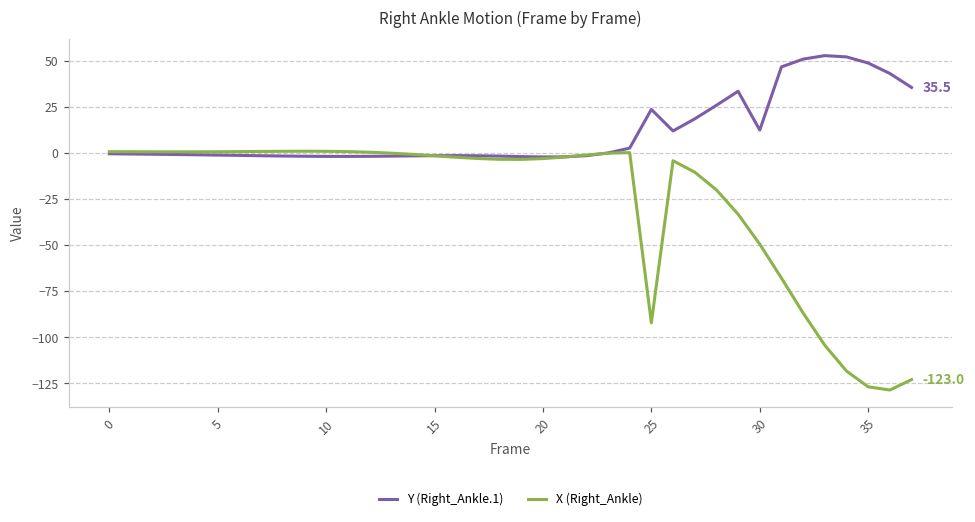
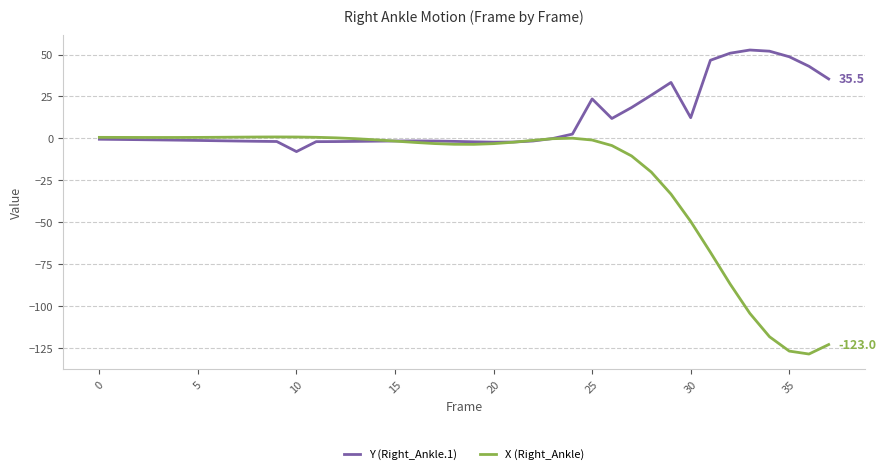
  {
    "Y (Right_Ankle.1)": {
      "5": -1,
-     "10": -2,
+     "10": -8,
      "25": 24,
      "30": 12,
      "35": 49
    },
    "X (Right_Ankle)": {
      "5": 1,
      "10": 1,
-     "25": -92,
+     "25": -1,
      "30": -50,
      "35": -127
    }
  }
